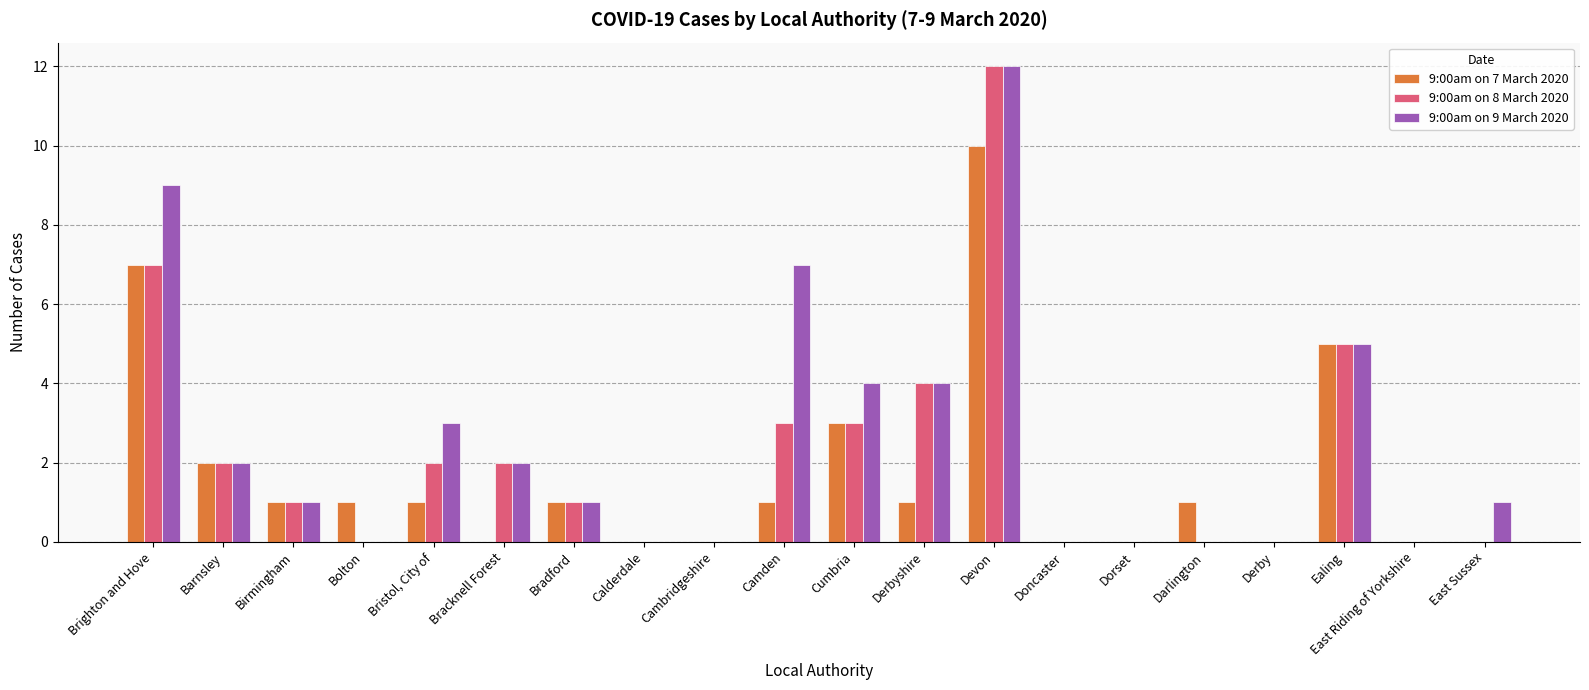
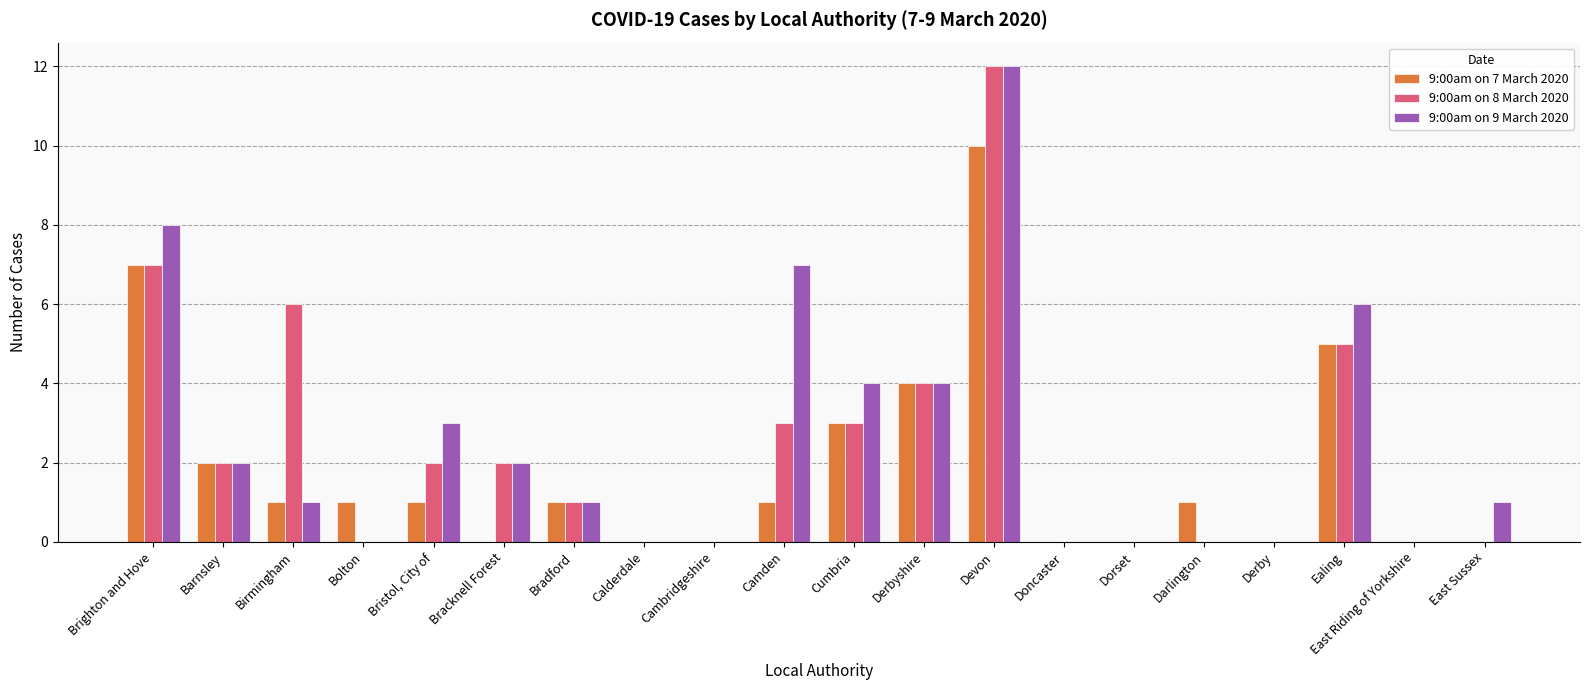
  {
    "9:00am on 7 March 2020": {
      "Brighton and Hove": 7,
      "Barnsley": 2,
      "Birmingham": 1,
      "Bolton": 1,
      "Bristol, City of": 1,
      "Bracknell Forest": 0,
      "Bradford": 1,
      "Calderdale": 0,
      "Cambridgeshire": 0,
      "Camden": 1,
      "Cumbria": 3,
-     "Derbyshire": 1,
+     "Derbyshire": 4,
      "Devon": 10,
      "Doncaster": 0,
      "Dorset": 0,
      "Darlington": 1,
      "Derby": 0,
      "Ealing": 5,
      "East Riding of Yorkshire": 0,
      "East Sussex": 0
    },
    "9:00am on 8 March 2020": {
      "Brighton and Hove": 7,
      "Barnsley": 2,
-     "Birmingham": 1,
+     "Birmingham": 6,
      "Bolton": 0,
      "Bristol, City of": 2,
      "Bracknell Forest": 2,
      "Bradford": 1,
      "Calderdale": 0,
      "Cambridgeshire": 0,
      "Camden": 3,
      "Cumbria": 3,
      "Derbyshire": 4,
      "Devon": 12,
      "Doncaster": 0,
      "Dorset": 0,
      "Darlington": 0,
      "Derby": 0,
      "Ealing": 5,
      "East Riding of Yorkshire": 0,
      "East Sussex": 0
    },
    "9:00am on 9 March 2020": {
-     "Brighton and Hove": 9,
+     "Brighton and Hove": 8,
      "Barnsley": 2,
      "Birmingham": 1,
      "Bolton": 0,
      "Bristol, City of": 3,
      "Bracknell Forest": 2,
      "Bradford": 1,
      "Calderdale": 0,
      "Cambridgeshire": 0,
      "Camden": 7,
      "Cumbria": 4,
      "Derbyshire": 4,
      "Devon": 12,
      "Doncaster": 0,
      "Dorset": 0,
      "Darlington": 0,
      "Derby": 0,
-     "Ealing": 5,
+     "Ealing": 6,
      "East Riding of Yorkshire": 0,
      "East Sussex": 1
    }
  }
